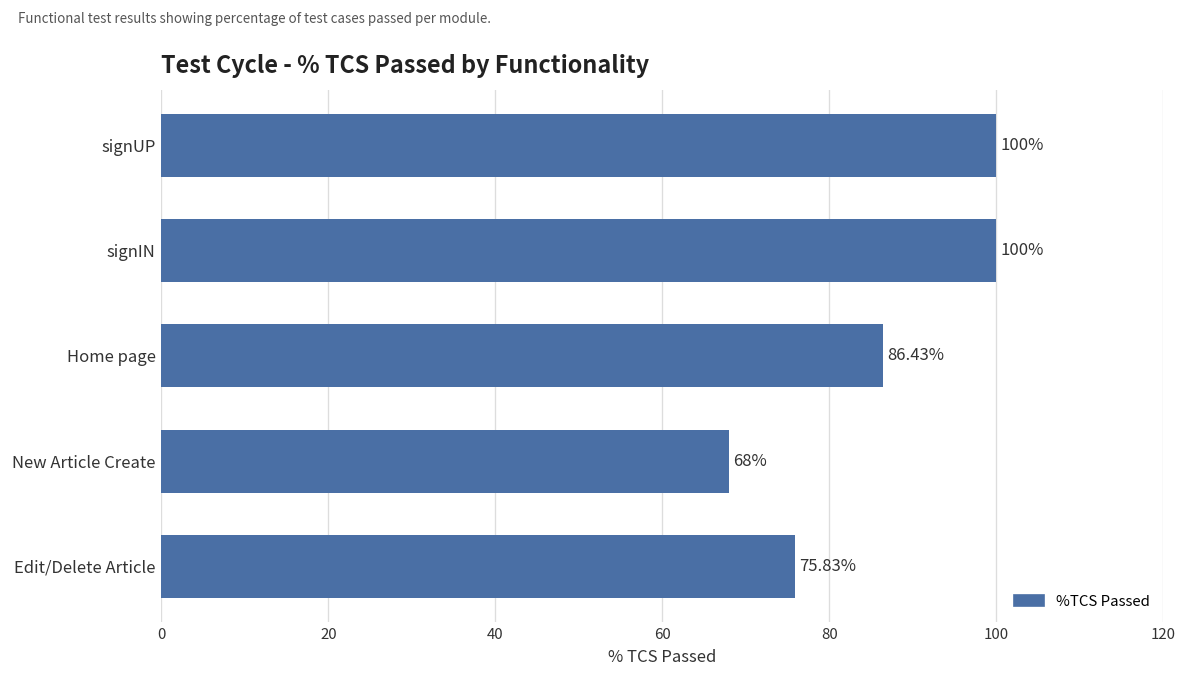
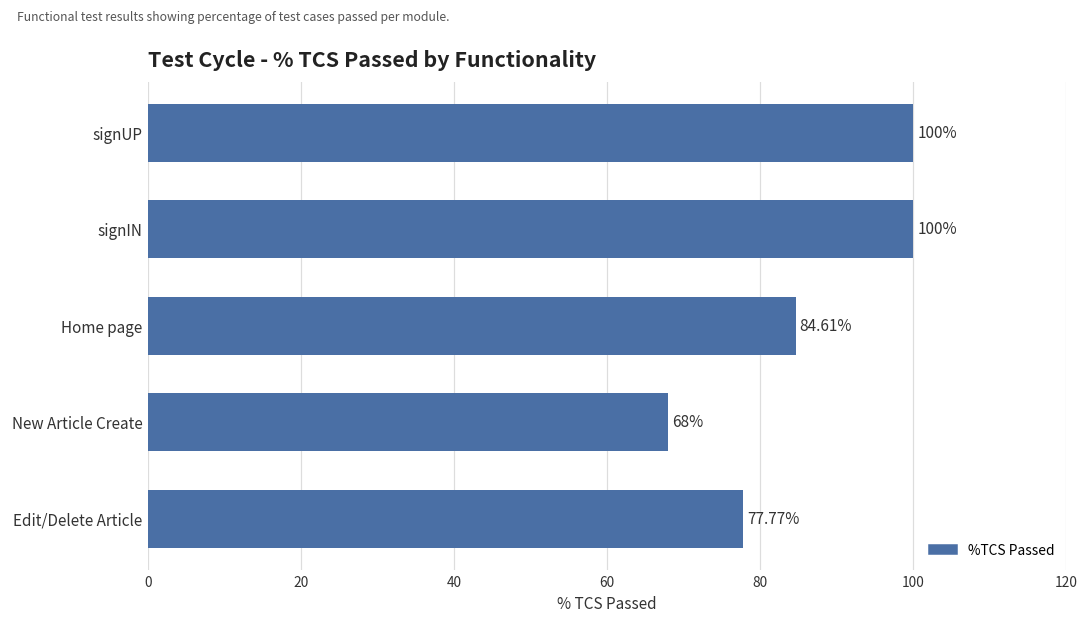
  {
    "signUP": "100%",
    "signIN": "100%",
-   "Home page": "86.43%",
+   "Home page": "84.61%",
    "New Article Create": "68%",
-   "Edit/Delete Article": "75.83%"
+   "Edit/Delete Article": "77.77%"
  }
